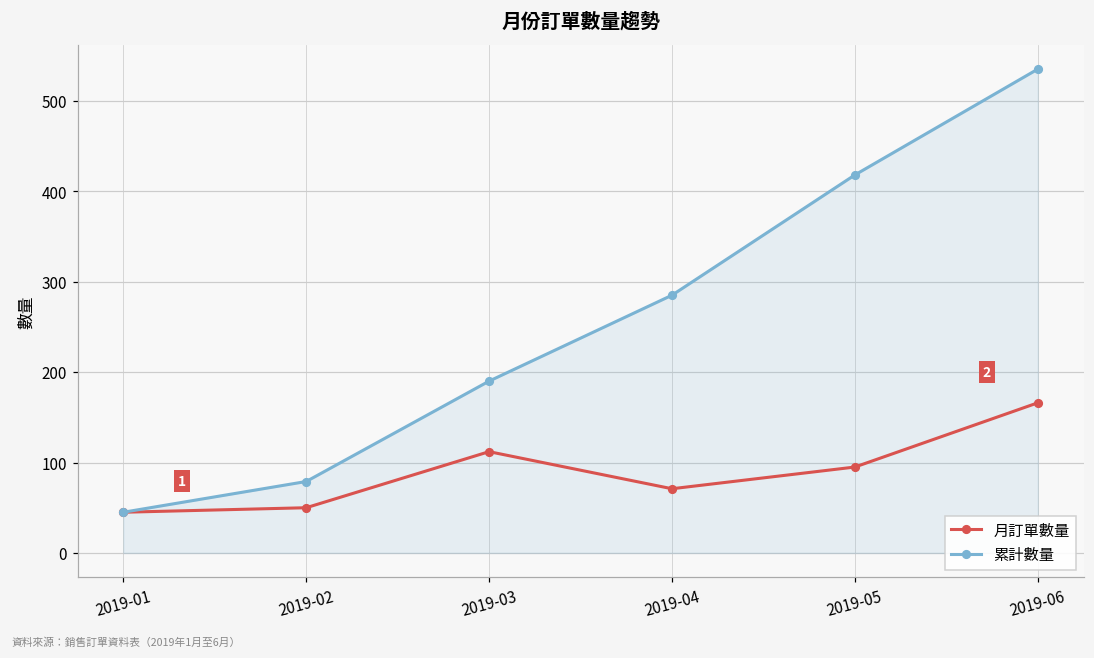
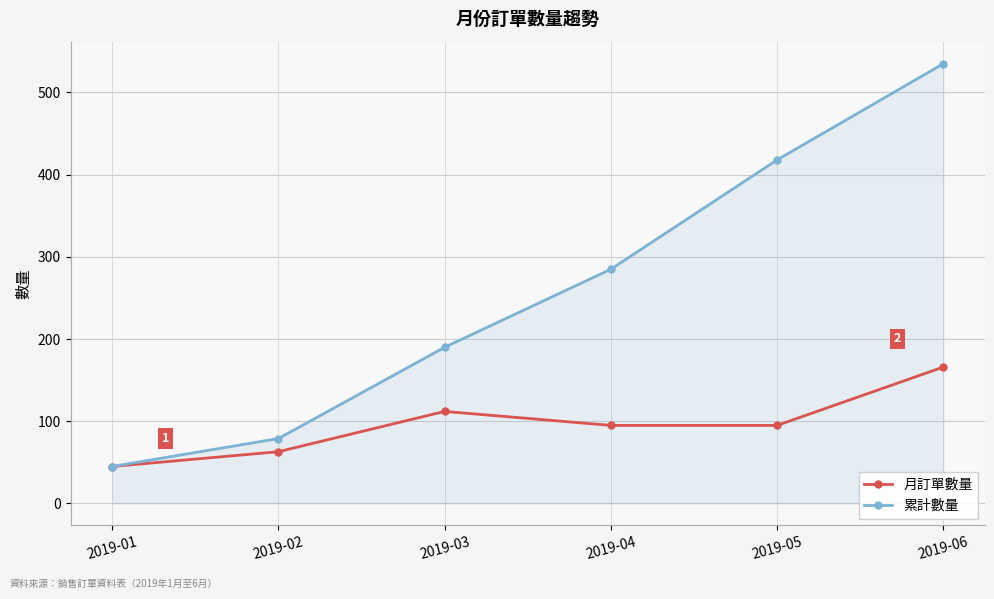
  {
    "月訂單數量": {
-     "2019-02": 50,
+     "2019-02": 60,
      "2019-03": 110,
-     "2019-04": 70,
+     "2019-04": 100,
      "2019-05": 100,
      "2019-06": 170
    },
    "累計數量": {
      "2019-02": 80,
      "2019-03": 190,
      "2019-04": 290,
      "2019-05": 420,
      "2019-06": 540
    }
  }
